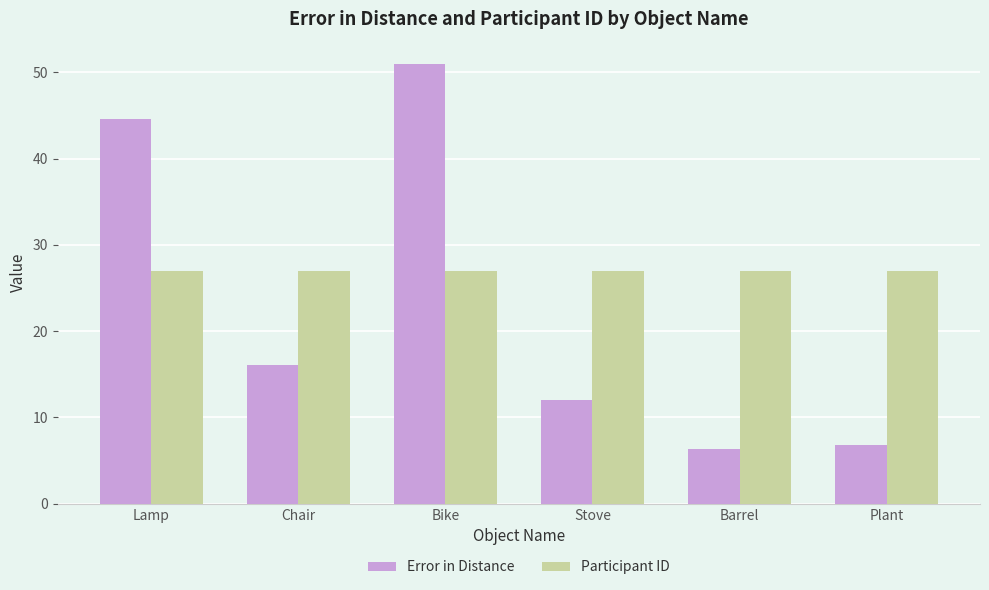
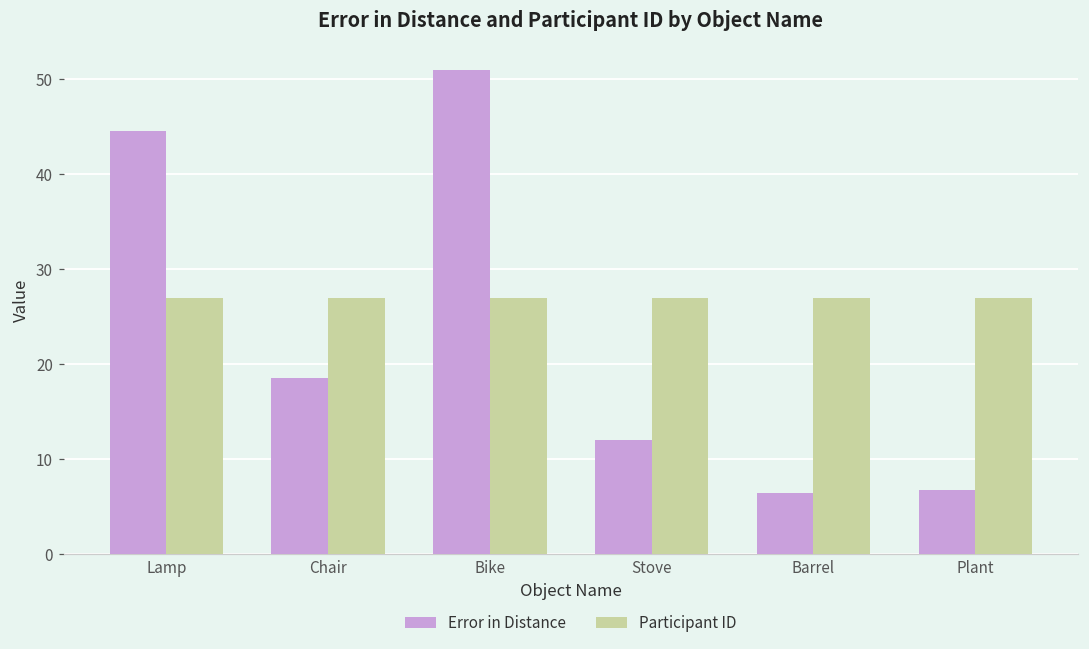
  {
    "Error in Distance": {
      "Lamp": 45,
-     "Chair": 16,
+     "Chair": 19,
      "Bike": 51,
      "Stove": 12,
      "Barrel": 6,
      "Plant": 7
    },
    "Participant ID": {
      "Lamp": 27,
      "Chair": 27,
      "Bike": 27,
      "Stove": 27,
      "Barrel": 27,
      "Plant": 27
    }
  }
